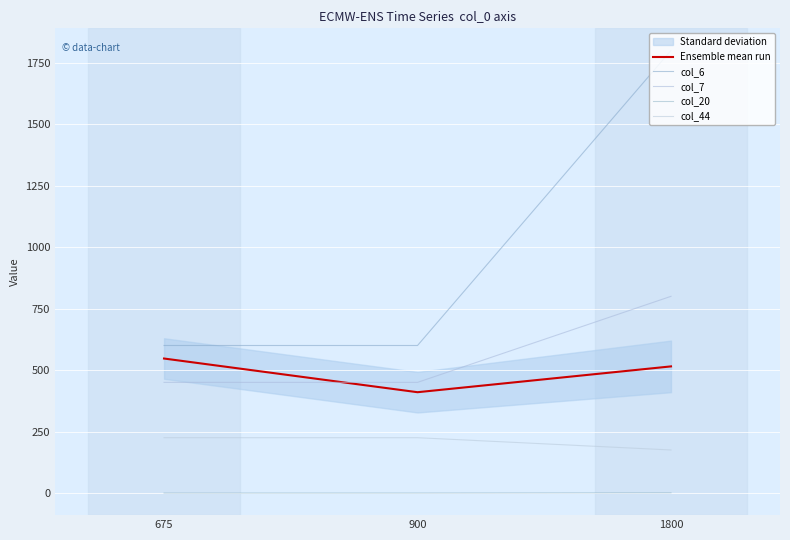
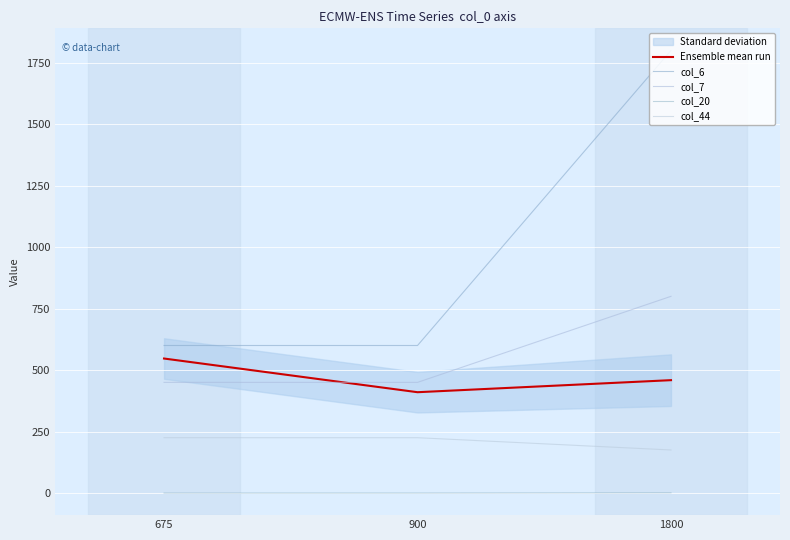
  {
    "Ensemble mean run": {
      "675": 550,
      "900": 410,
-     "1800": 520
+     "1800": 460
    }
  }
